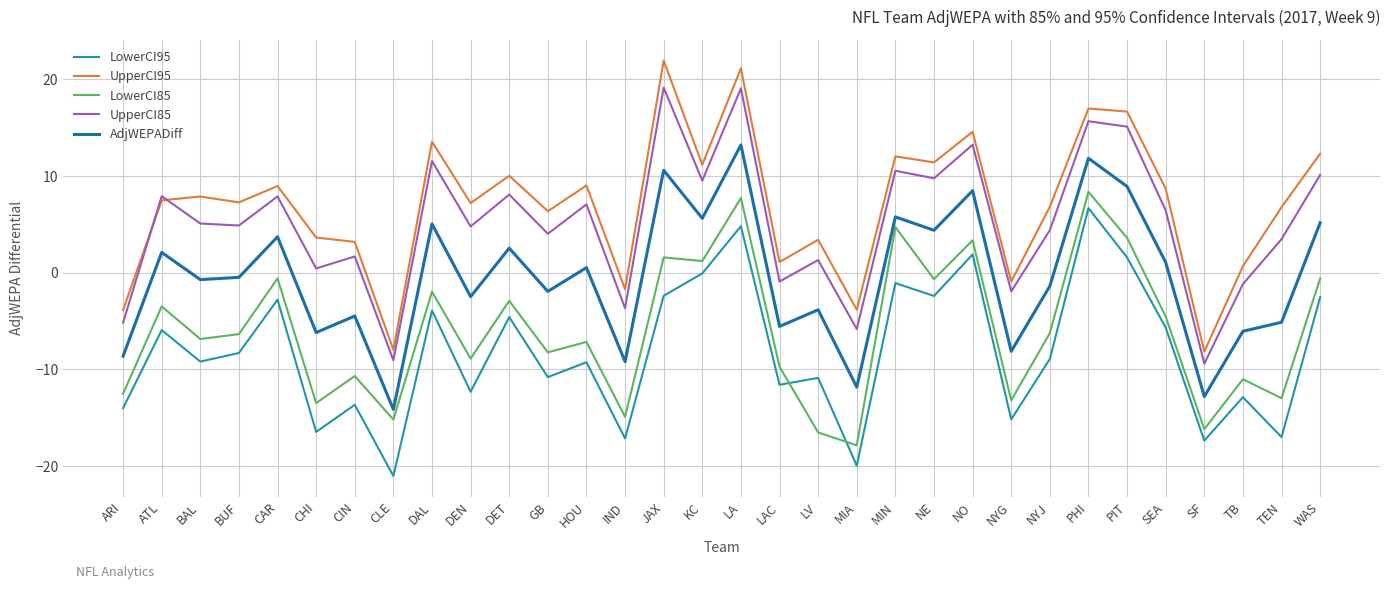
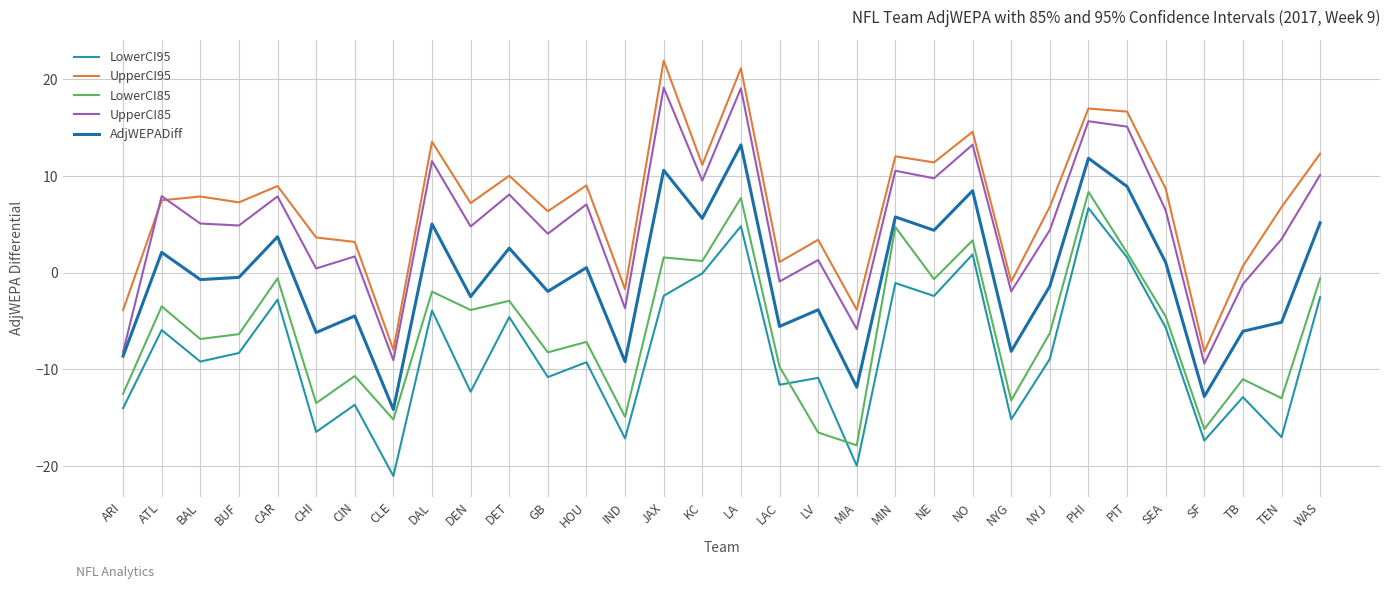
  {
    "UpperCI95": {
      "ARI": -4,
      "ATL": 7,
      "BAL": 8,
      "BUF": 7,
      "CAR": 9,
      "CHI": 4,
      "CIN": 3,
      "CLE": -8,
      "DAL": 14,
      "DEN": 7,
      "DET": 10,
      "GB": 6,
      "HOU": 9,
      "IND": -2,
      "JAX": 22,
      "KC": 11,
      "LA": 21,
      "LAC": 1,
      "LV": 3,
      "MIA": -4,
      "MIN": 12,
      "NE": 11,
      "NO": 15,
      "NYG": -1,
      "NYJ": 7,
      "PHI": 17,
      "PIT": 17,
      "SEA": 9,
      "SF": -8,
      "TB": 1,
      "TEN": 7,
      "WAS": 12
    },
    "LowerCI85": {
      "ARI": -13,
      "ATL": -3,
      "BAL": -7,
      "BUF": -6,
      "CAR": -1,
      "CHI": -13,
      "CIN": -11,
      "CLE": -15,
      "DAL": -2,
-     "DEN": -9,
+     "DEN": -4,
      "DET": -3,
      "GB": -8,
      "HOU": -7,
      "IND": -15,
      "JAX": 2,
      "KC": 1,
      "LA": 8,
      "LAC": -10,
      "LV": -17,
      "MIA": -18,
      "MIN": 5,
      "NE": -1,
      "NO": 3,
      "NYG": -13,
      "NYJ": -6,
      "PHI": 8,
-     "PIT": 4,
+     "PIT": 2,
      "SEA": -5,
      "SF": -16,
      "TB": -11,
      "TEN": -13,
      "WAS": -1
    },
    "UpperCI85": {
-     "ARI": -5,
+     "ARI": -8,
      "ATL": 8,
      "BAL": 5,
      "BUF": 5,
      "CAR": 8,
      "CHI": 0,
      "CIN": 2,
      "CLE": -9,
      "DAL": 12,
      "DEN": 5,
      "DET": 8,
      "GB": 4,
      "HOU": 7,
      "IND": -4,
      "JAX": 19,
      "KC": 10,
      "LA": 19,
      "LAC": -1,
      "LV": 1,
      "MIA": -6,
      "MIN": 11,
      "NE": 10,
      "NO": 13,
      "NYG": -2,
      "NYJ": 4,
      "PHI": 16,
      "PIT": 15,
      "SEA": 6,
      "SF": -9,
      "TB": -1,
      "TEN": 3,
      "WAS": 10
    }
  }
